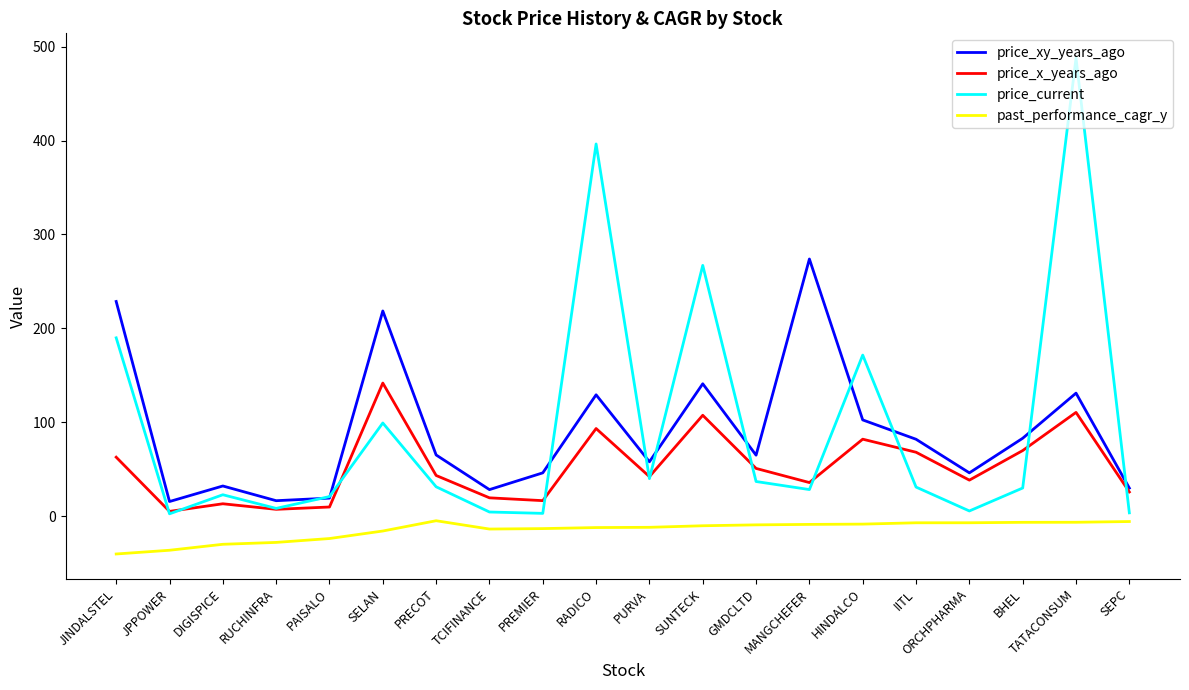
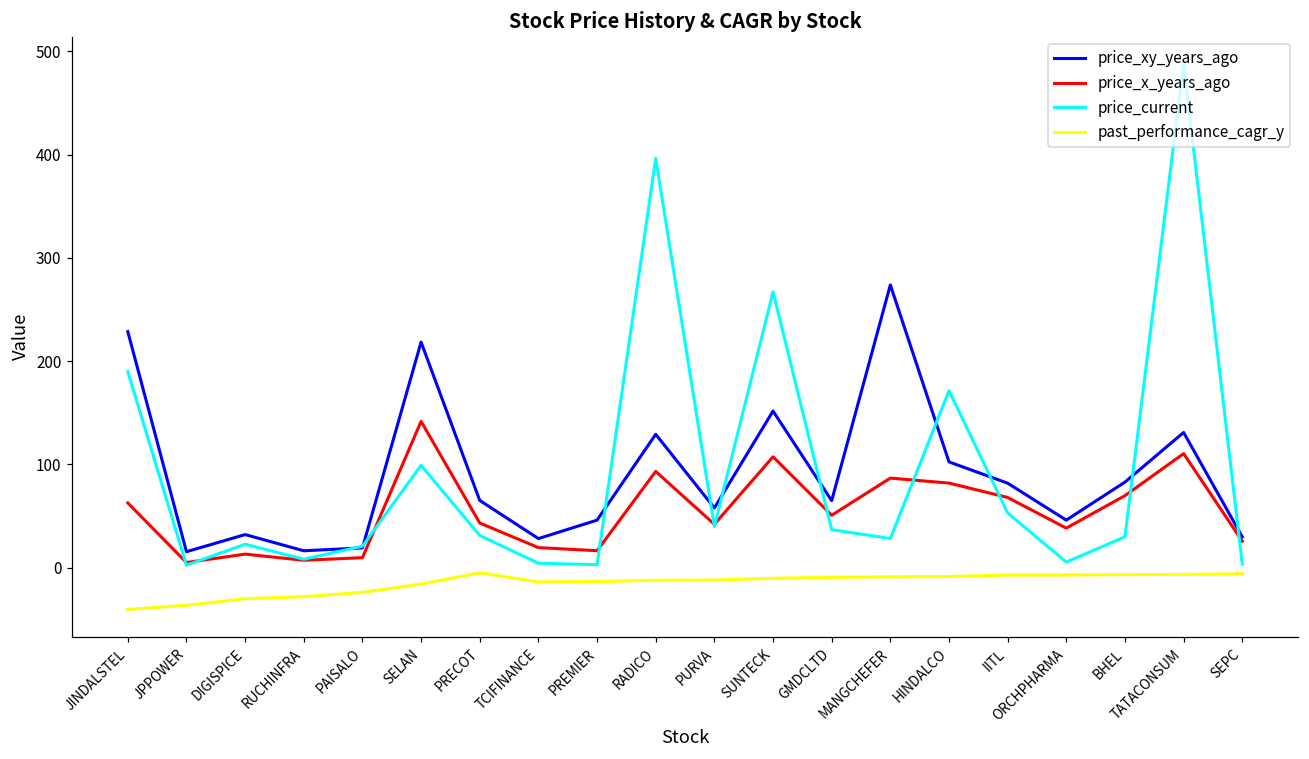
  {
    "price_xy_years_ago": {
      "JINDALSTEL": 230,
      "JPPOWER": 20,
      "DIGISPICE": 30,
      "RUCHINFRA": 20,
      "SELAN": 220,
      "PRECOT": 70,
      "TCIFINANCE": 30,
      "PREMIER": 50,
      "RADICO": 130,
      "PURVA": 60,
-     "SUNTECK": 140,
+     "SUNTECK": 150,
      "GMDCLTD": 60,
      "MANGCHEFER": 270,
      "HINDALCO": 100,
      "IITL": 80,
      "ORCHPHARMA": 50,
      "BHEL": 80,
      "TATACONSUM": 130,
      "SEPC": 30
    },
    "price_x_years_ago": {
      "JINDALSTEL": 60,
      "DIGISPICE": 10,
      "PAISALO": 10,
      "SELAN": 140,
      "PRECOT": 40,
      "TCIFINANCE": 20,
      "PREMIER": 20,
      "RADICO": 90,
      "SUNTECK": 110,
      "GMDCLTD": 50,
-     "MANGCHEFER": 40,
+     "MANGCHEFER": 90,
      "HINDALCO": 80,
      "IITL": 70,
      "ORCHPHARMA": 40,
      "BHEL": 70,
      "TATACONSUM": 110,
      "SEPC": 30
    },
    "price_current": {
      "JINDALSTEL": 190,
      "DIGISPICE": 20,
      "SELAN": 100,
      "PRECOT": 30,
      "TCIFINANCE": 0,
      "PREMIER": 0,
      "RADICO": 400,
      "SUNTECK": 270,
      "GMDCLTD": 40,
      "MANGCHEFER": 30,
      "HINDALCO": 170,
-     "IITL": 30,
+     "IITL": 50,
      "ORCHPHARMA": 10,
      "BHEL": 30,
      "SEPC": 0
    },
    "past_performance_cagr_y": {
      "JINDALSTEL": -40,
      "JPPOWER": -40,
      "DIGISPICE": -30,
      "RUCHINFRA": -30,
      "PAISALO": -20,
      "SELAN": -20,
      "PRECOT": 0,
      "TCIFINANCE": -10,
      "PREMIER": -10,
      "RADICO": -10,
      "PURVA": -10,
      "SUNTECK": -10,
      "GMDCLTD": -10,
      "MANGCHEFER": -10,
      "HINDALCO": -10,
      "IITL": -10,
      "ORCHPHARMA": -10,
      "BHEL": -10,
      "TATACONSUM": -10,
      "SEPC": -10
    }
  }
